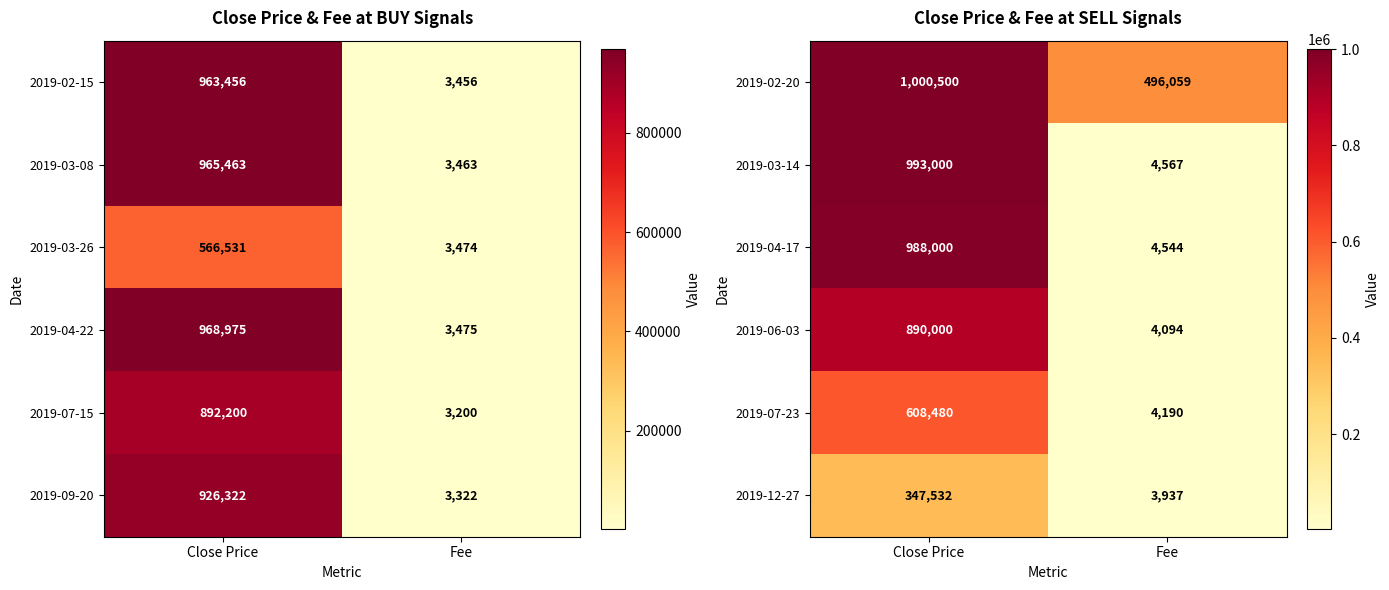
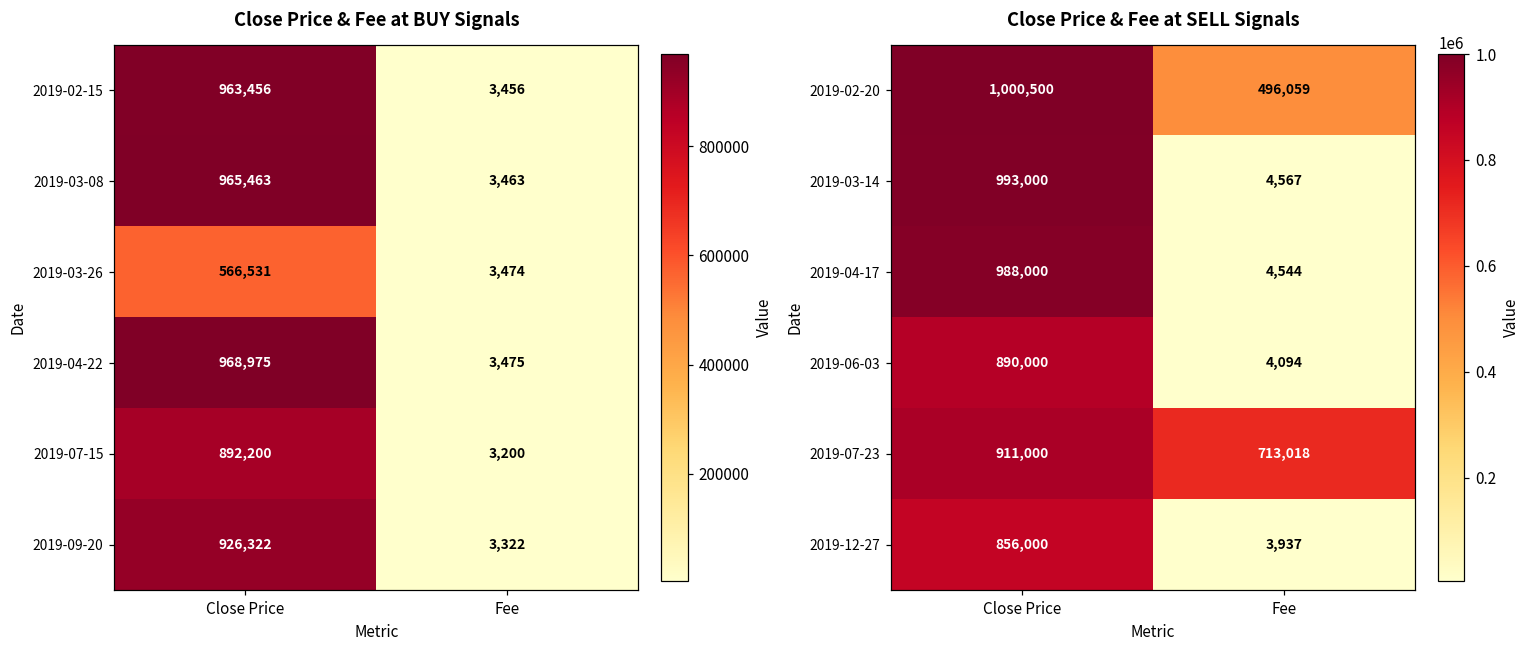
  {
    "Close Price & Fee at BUY Signals": {
      "2019-02-15": {
        "Close Price": "963,456",
        "Fee": "3,456"
      },
      "2019-03-08": {
        "Close Price": "965,463",
        "Fee": "3,463"
      },
      "2019-03-26": {
        "Close Price": "566,531",
        "Fee": "3,474"
      },
      "2019-04-22": {
        "Close Price": "968,975",
        "Fee": "3,475"
      },
      "2019-07-15": {
        "Close Price": "892,200",
        "Fee": "3,200"
      },
      "2019-09-20": {
        "Close Price": "926,322",
        "Fee": "3,322"
      }
    },
    "Close Price & Fee at SELL Signals": {
      "2019-02-20": {
        "Close Price": "1,000,500",
        "Fee": "496,059"
      },
      "2019-03-14": {
        "Close Price": "993,000",
        "Fee": "4,567"
      },
      "2019-04-17": {
        "Close Price": "988,000",
        "Fee": "4,544"
      },
      "2019-06-03": {
        "Close Price": "890,000",
        "Fee": "4,094"
      },
      "2019-07-23": {
-       "Close Price": "608,480",
-       "Fee": "4,190"
+       "Close Price": "911,000",
+       "Fee": "713,018"
      },
      "2019-12-27": {
-       "Close Price": "347,532",
+       "Close Price": "856,000",
        "Fee": "3,937"
      }
    }
  }
